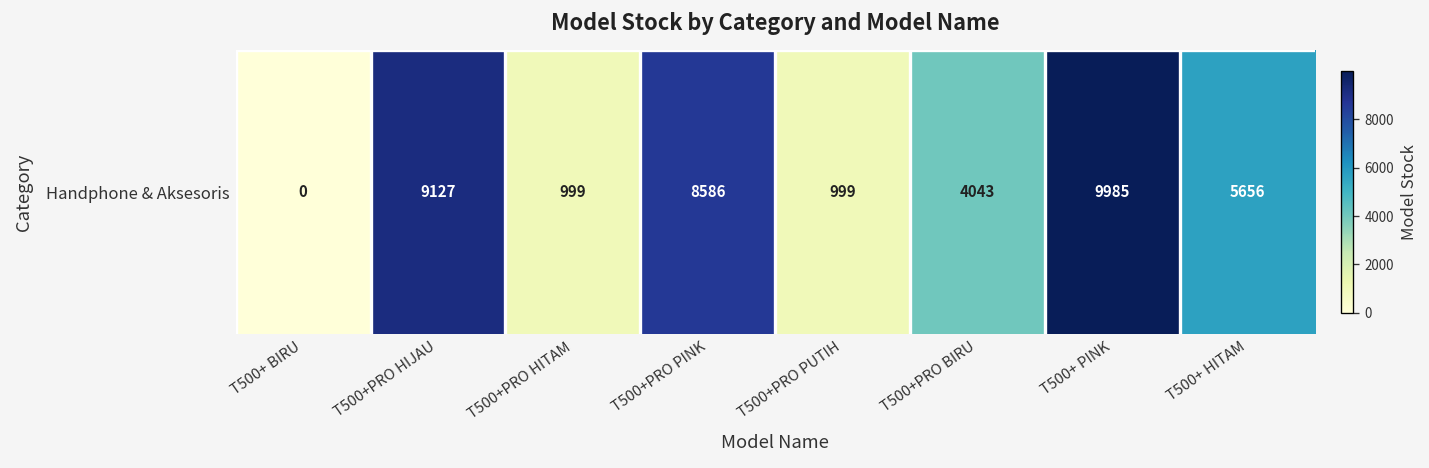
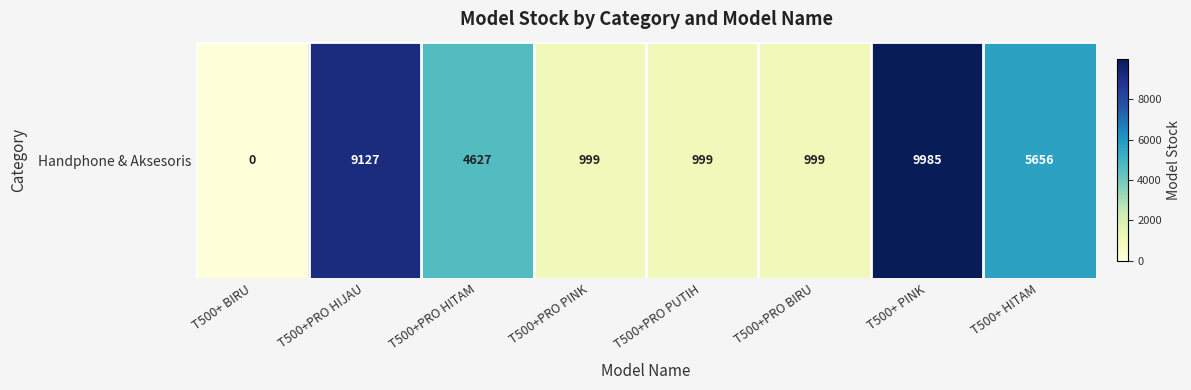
  {
    "Handphone & Aksesoris": {
      "T500+ BIRU": 0,
      "T500+PRO HIJAU": 9127,
-     "T500+PRO HITAM": 999,
-     "T500+PRO PINK": 8586,
+     "T500+PRO HITAM": 4627,
+     "T500+PRO PINK": 999,
      "T500+PRO PUTIH": 999,
-     "T500+PRO BIRU": 4043,
+     "T500+PRO BIRU": 999,
      "T500+ PINK": 9985,
      "T500+ HITAM": 5656
    }
  }
